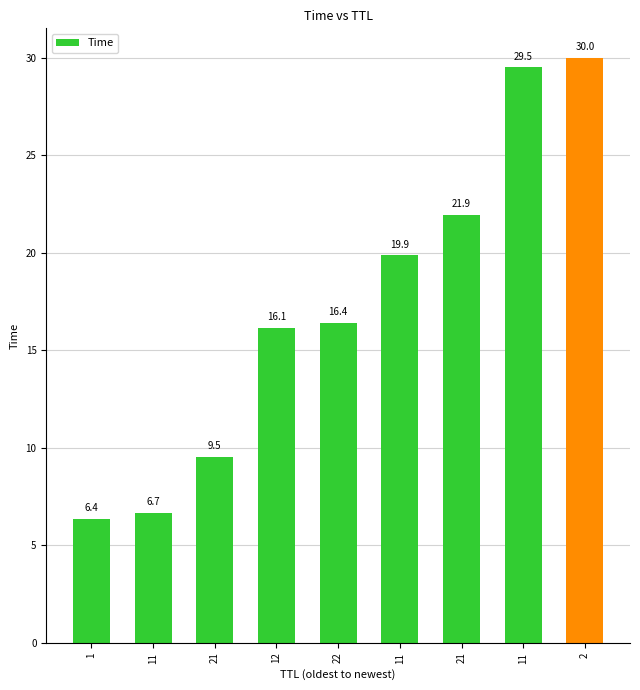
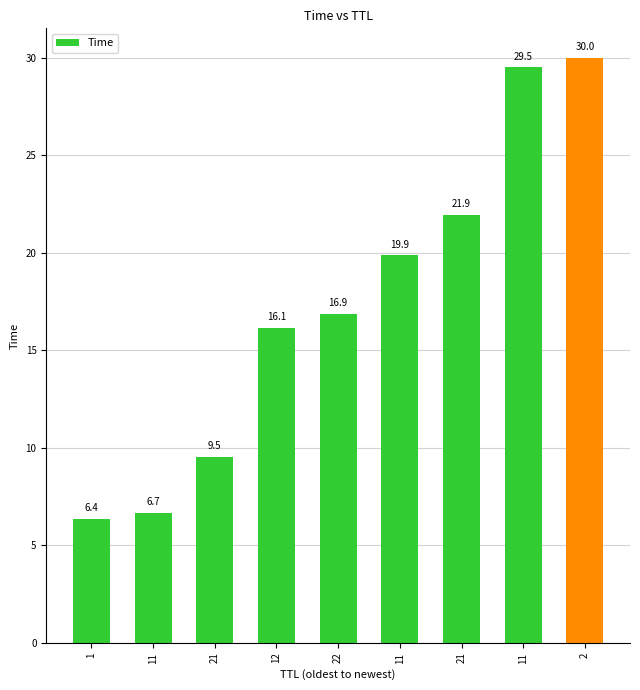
  {
    "1": 6.4,
    "12": 16.1,
-   "22": 16.4,
+   "22": 16.9,
    "2": 30.0
  }
